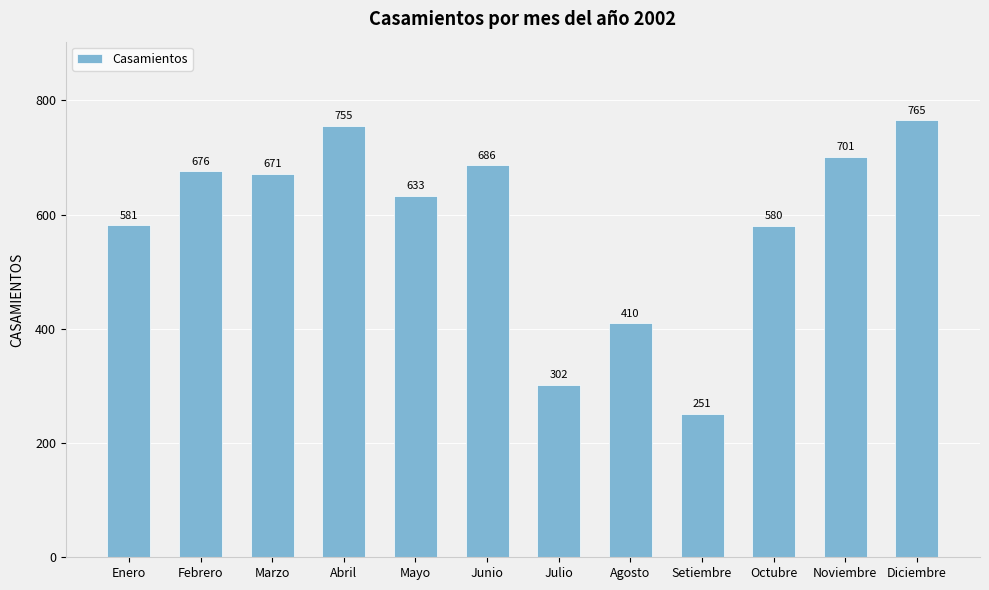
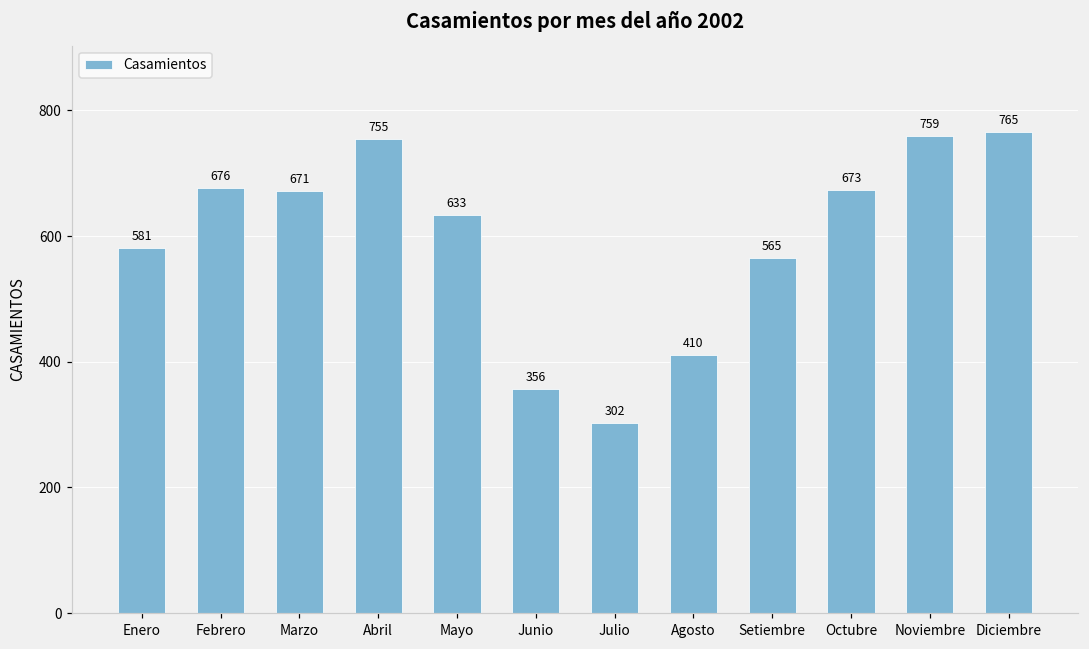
  {
    "Enero": 581,
    "Febrero": 676,
    "Marzo": 671,
    "Abril": 755,
    "Mayo": 633,
-   "Junio": 686,
+   "Junio": 356,
    "Julio": 302,
    "Agosto": 410,
-   "Setiembre": 251,
-   "Octubre": 580,
-   "Noviembre": 701,
+   "Setiembre": 565,
+   "Octubre": 673,
+   "Noviembre": 759,
    "Diciembre": 765
  }
